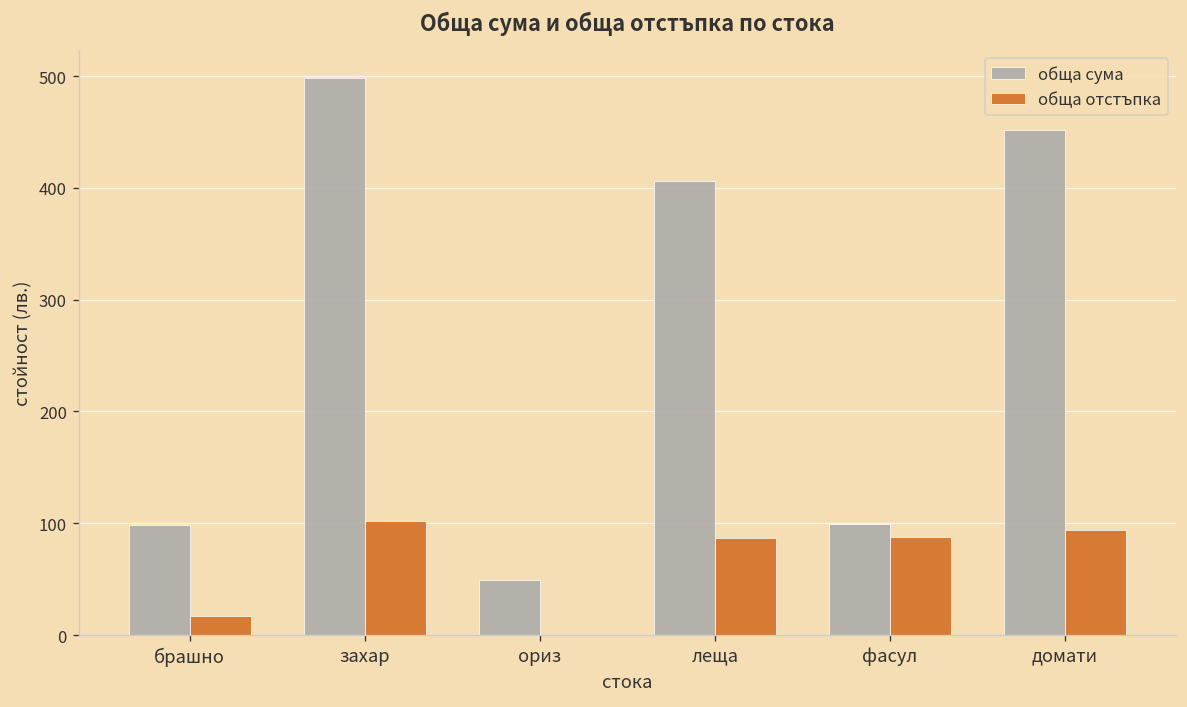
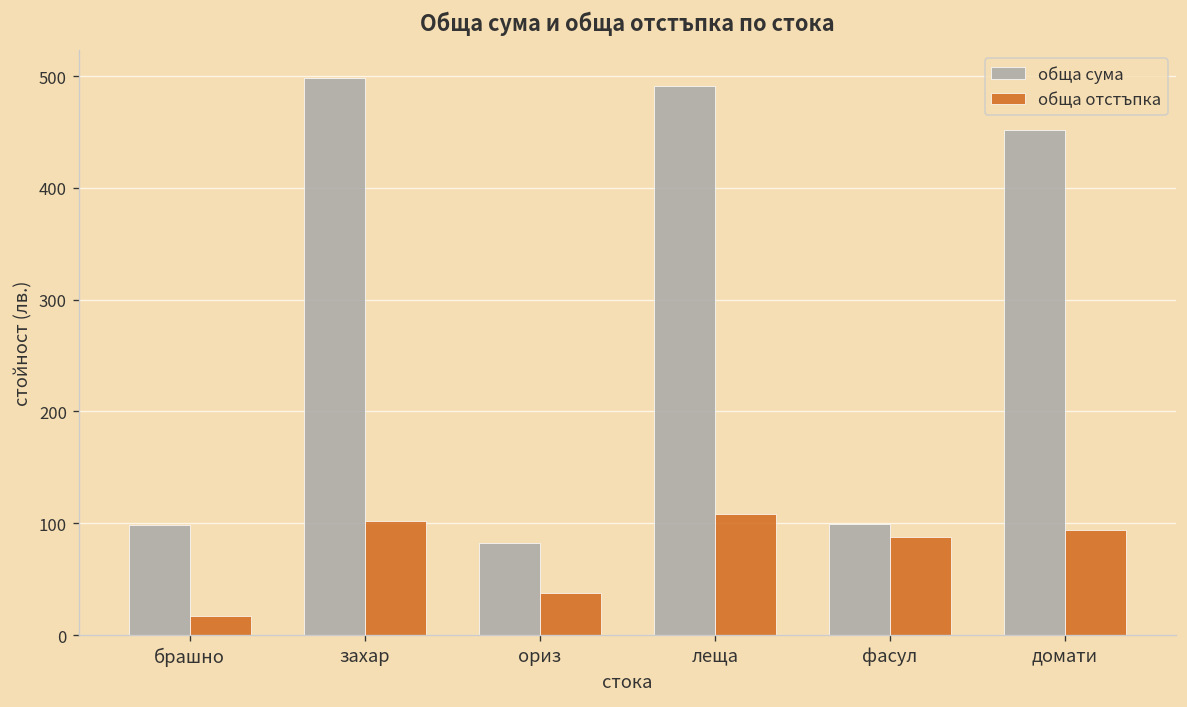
  {
    "обща сума": {
      "брашно": 100,
      "захар": 500,
-     "ориз": 50,
-     "леща": 410,
+     "ориз": 80,
+     "леща": 490,
      "фасул": 100,
      "домати": 450
    },
    "обща отстъпка": {
      "брашно": 20,
      "захар": 100,
-     "ориз": 0,
-     "леща": 90,
+     "ориз": 40,
+     "леща": 110,
      "фасул": 90,
      "домати": 90
    }
  }
